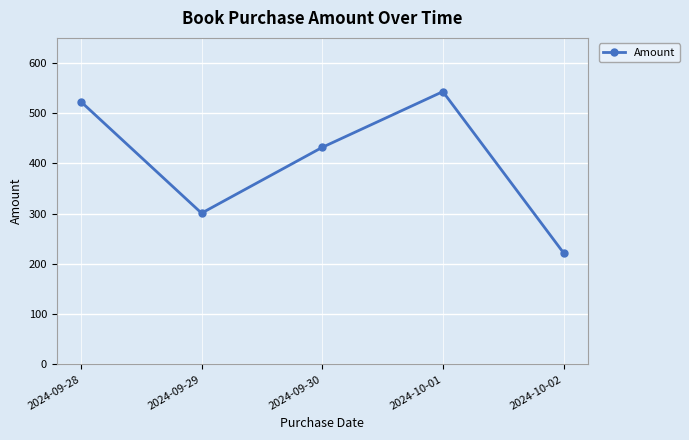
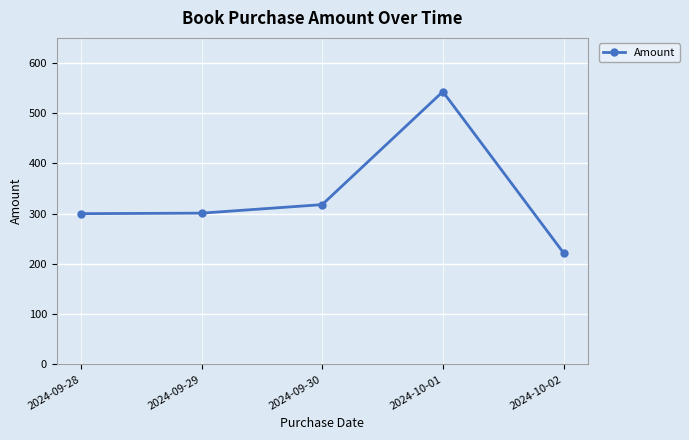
  {
-   "2024-09-28": 520,
+   "2024-09-28": 300,
    "2024-09-29": 300,
-   "2024-09-30": 430,
+   "2024-09-30": 320,
    "2024-10-01": 540,
    "2024-10-02": 220
  }
